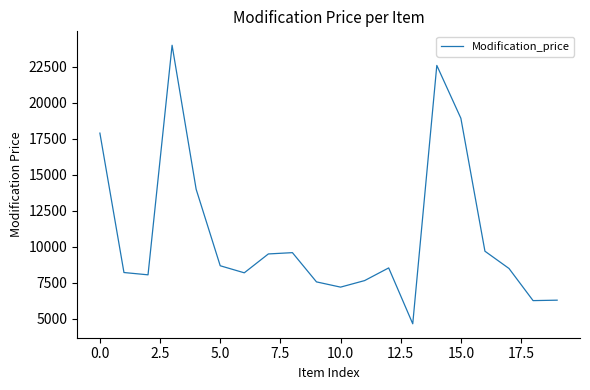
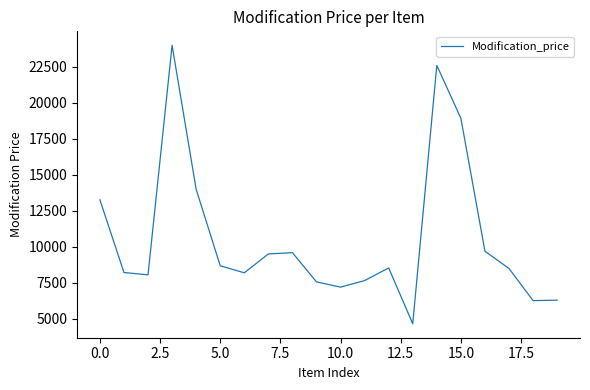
  {
-   "0.0": 17900,
+   "0.0": 13300,
    "5.0": 8700,
    "10.0": 7200,
    "15.0": 18900
  }
